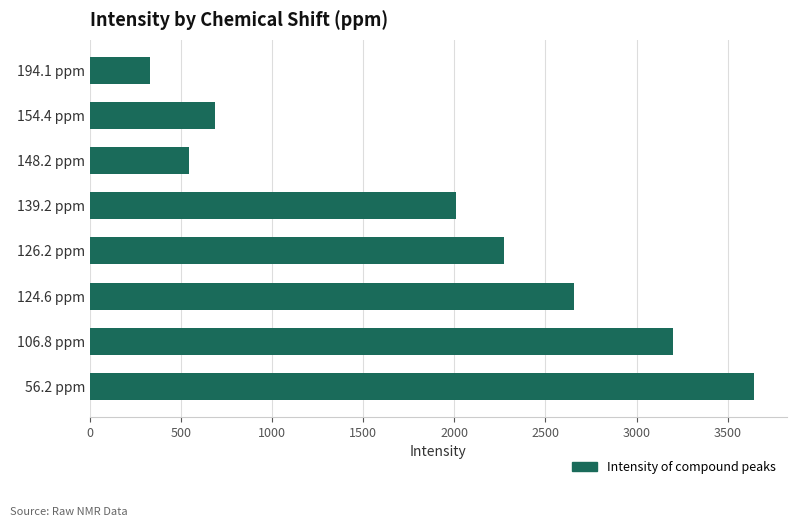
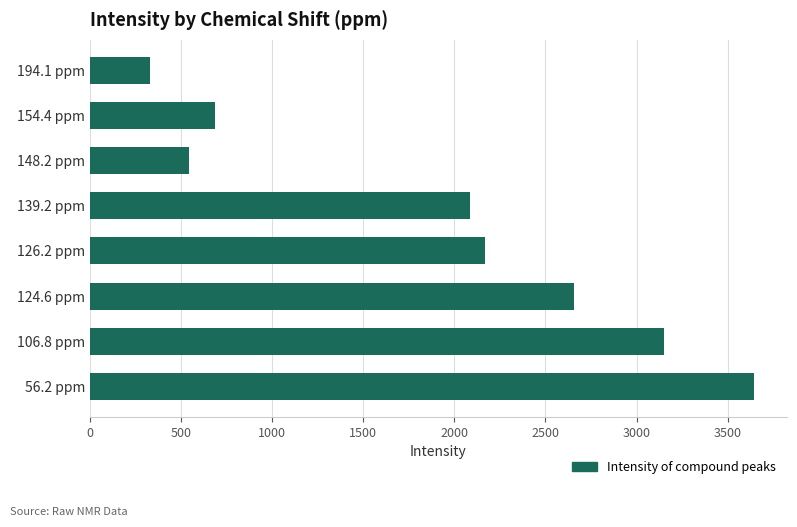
  {
    "194.1 ppm": 330,
    "154.4 ppm": 680,
    "148.2 ppm": 540,
-   "139.2 ppm": 2010,
-   "126.2 ppm": 2270,
+   "139.2 ppm": 2090,
+   "126.2 ppm": 2170,
    "124.6 ppm": 2660,
-   "106.8 ppm": 3200,
+   "106.8 ppm": 3150,
    "56.2 ppm": 3640
  }
